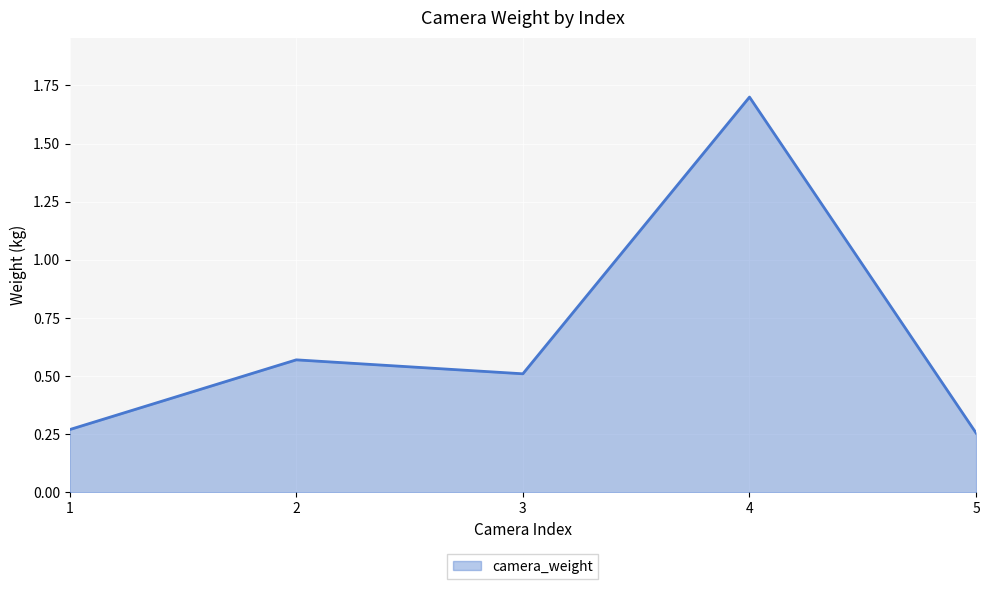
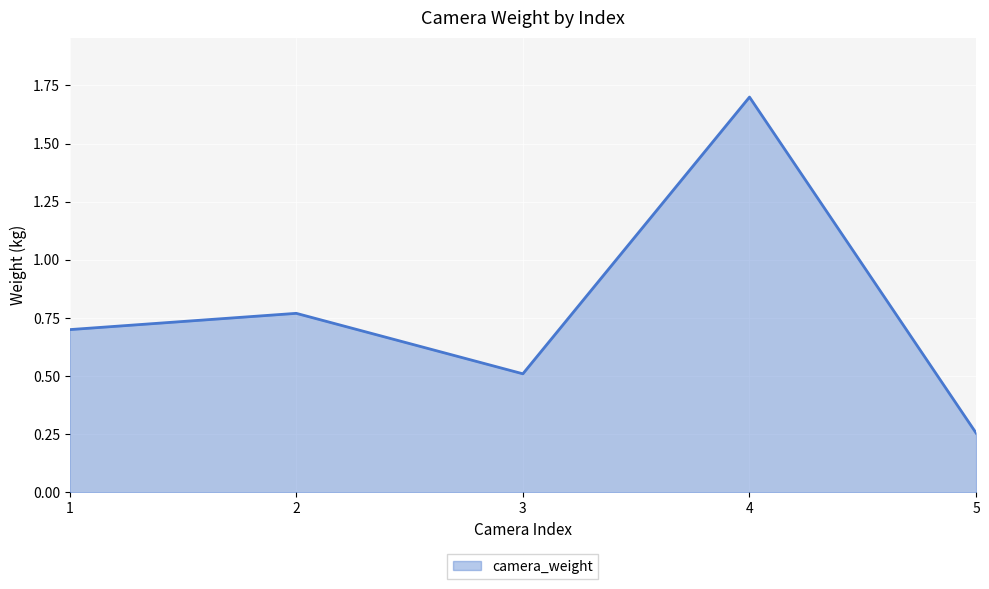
  {
-   "1": 0.27,
-   "2": 0.57,
+   "1": 0.70,
+   "2": 0.77,
    "3": 0.51,
    "4": 1.70,
    "5": 0.26
  }
